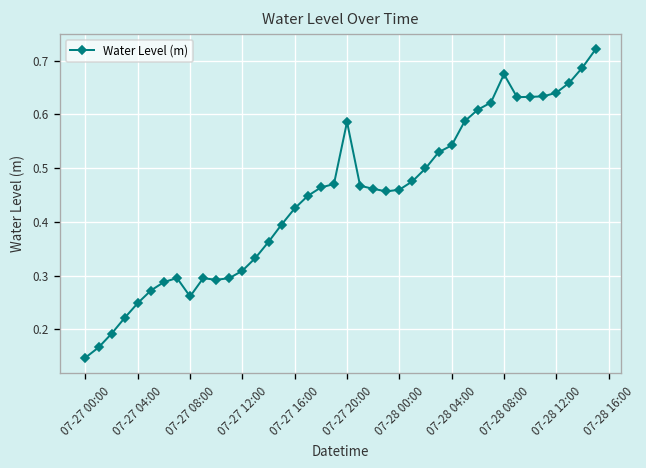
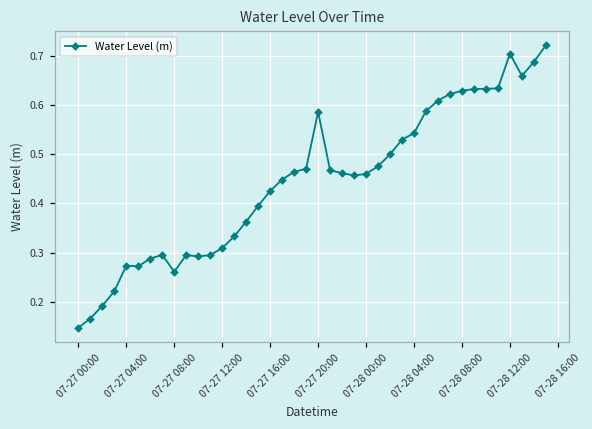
  {
    "07-27 00:00": 0.15,
-   "07-27 04:00": 0.25,
+   "07-27 04:00": 0.27,
    "07-27 08:00": 0.26,
    "07-27 12:00": 0.31,
    "07-27 16:00": 0.43,
    "07-27 20:00": 0.59,
    "07-28 00:00": 0.46,
    "07-28 04:00": 0.54,
-   "07-28 08:00": 0.67,
-   "07-28 12:00": 0.64
+   "07-28 08:00": 0.63,
+   "07-28 12:00": 0.70
  }
